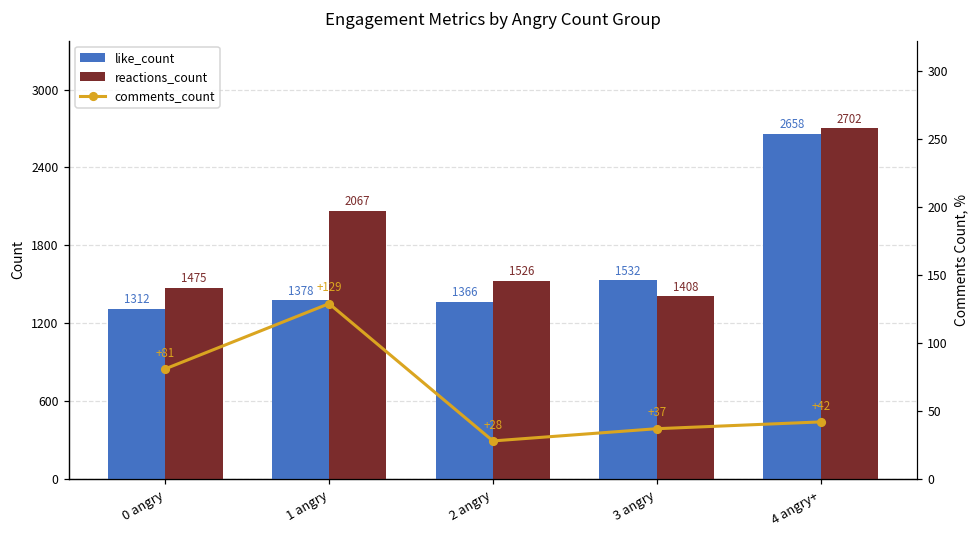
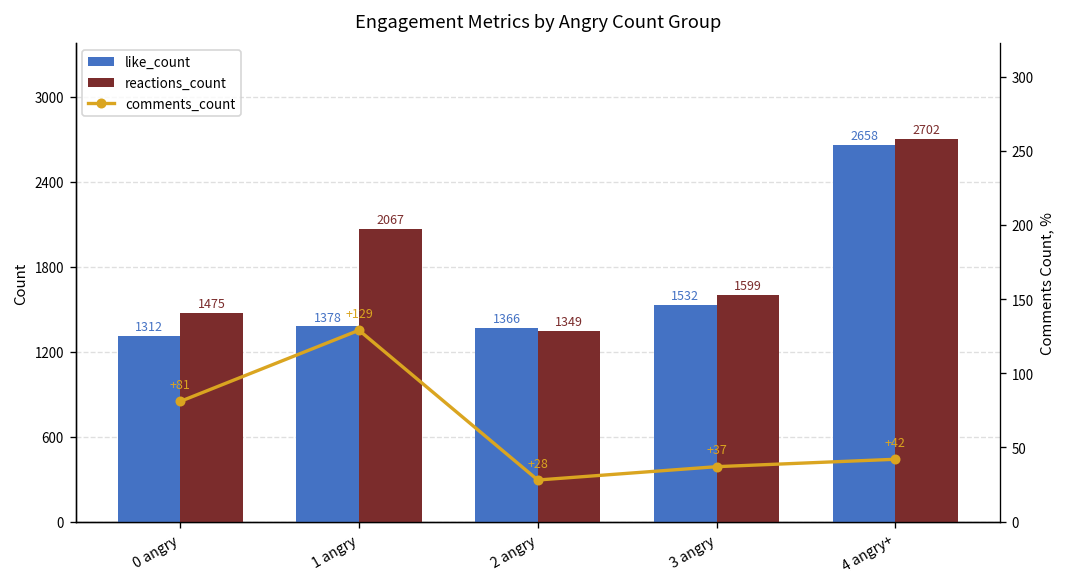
  {
    "like_count": {
      "0 angry": "1312",
      "1 angry": "1378",
      "2 angry": "1366",
      "3 angry": "1532",
      "4 angry+": "2658"
    },
    "reactions_count": {
      "0 angry": "1475",
      "1 angry": "2067",
-     "2 angry": "1526",
-     "3 angry": "1408",
+     "2 angry": "1349",
+     "3 angry": "1599",
      "4 angry+": "2702"
    },
    "comments_count": {
      "0 angry": "+81",
      "1 angry": "+129",
      "2 angry": "+28",
      "3 angry": "+37",
      "4 angry+": "+42"
    }
  }
